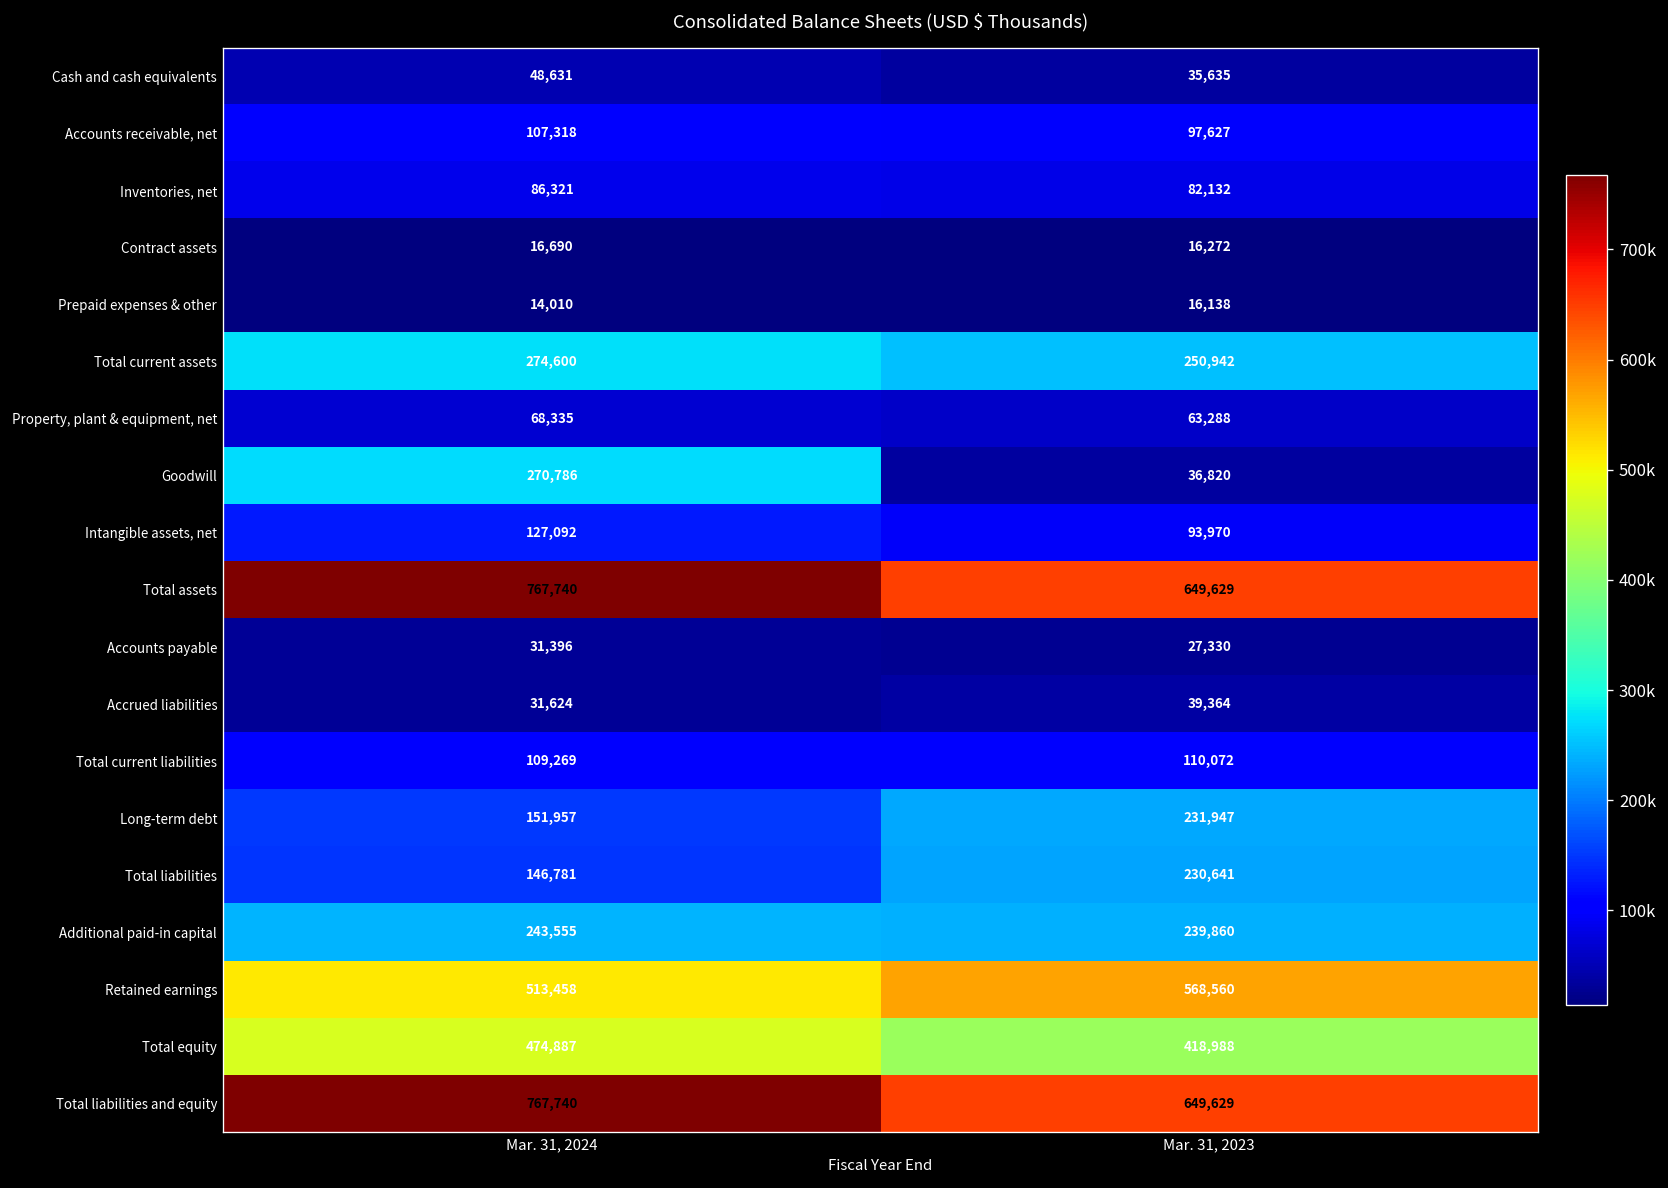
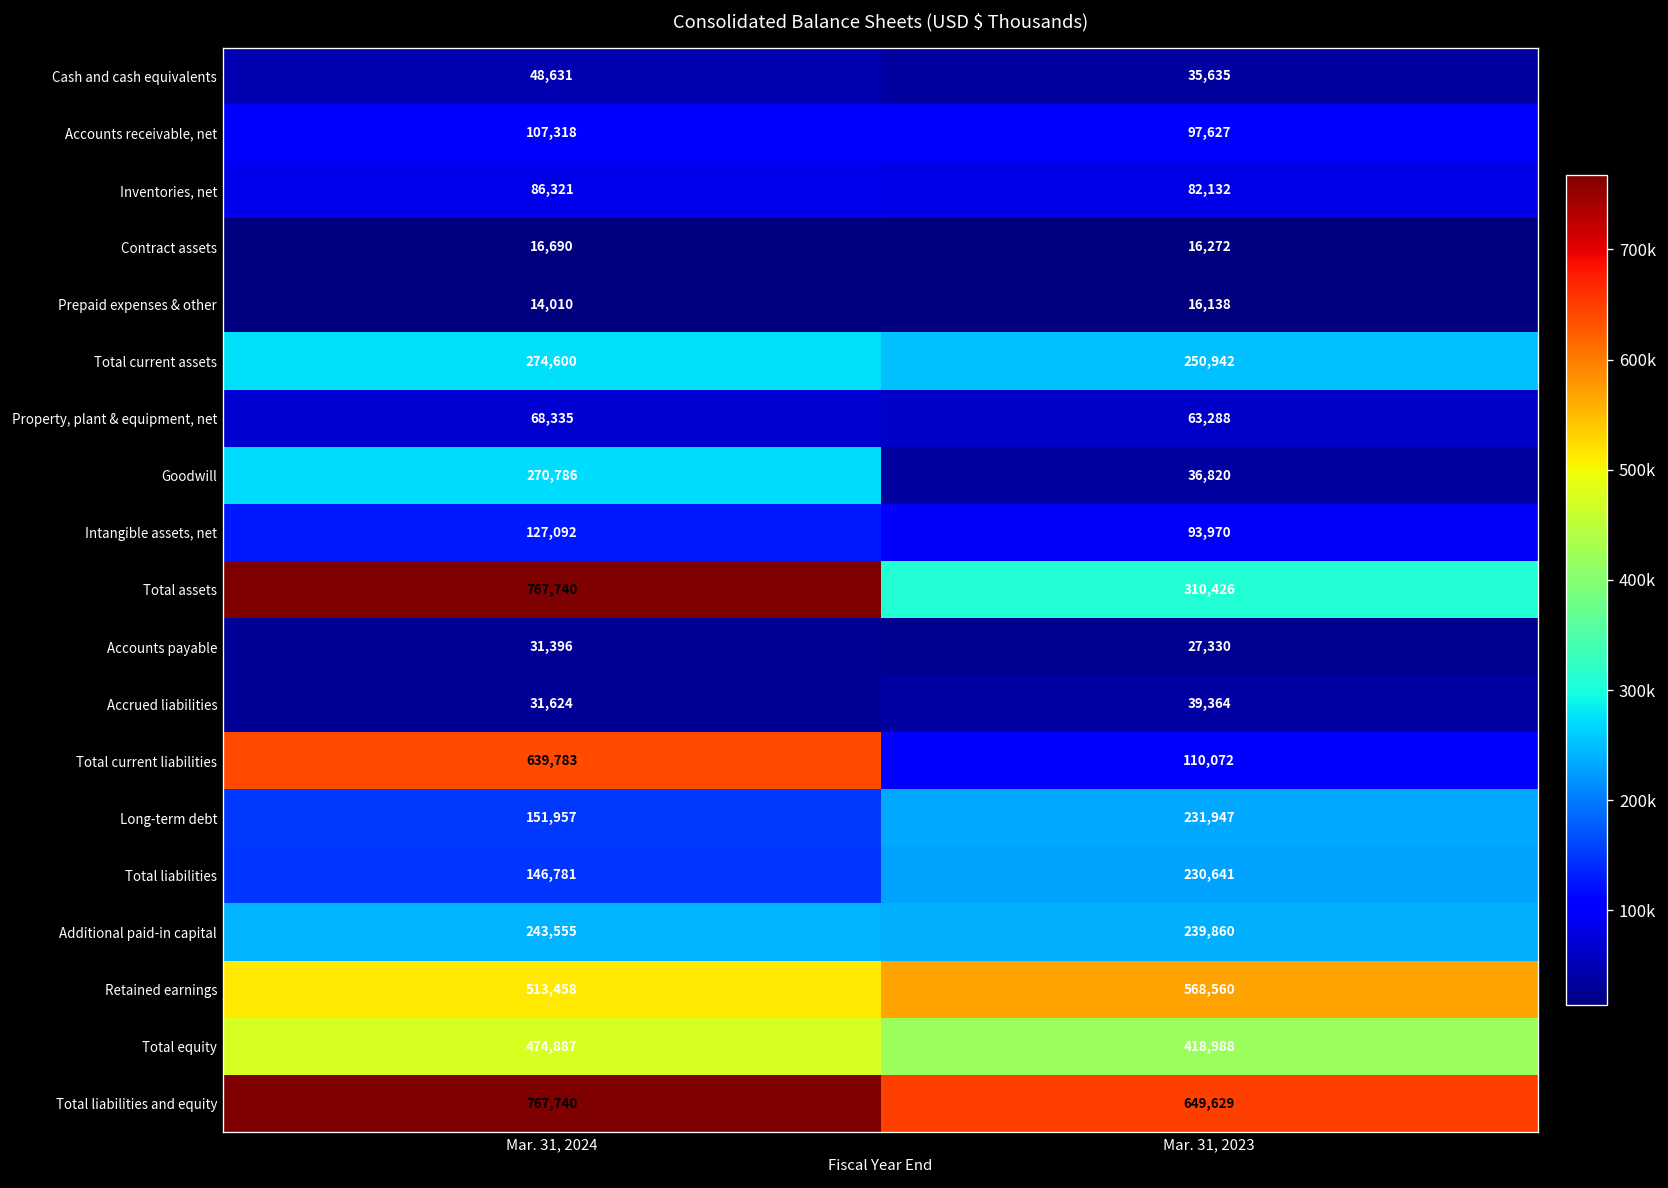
  {
    "Cash and cash equivalents": {
      "Mar. 31, 2024": "48,631",
      "Mar. 31, 2023": "35,635"
    },
    "Accounts receivable, net": {
      "Mar. 31, 2024": "107,318",
      "Mar. 31, 2023": "97,627"
    },
    "Inventories, net": {
      "Mar. 31, 2024": "86,321",
      "Mar. 31, 2023": "82,132"
    },
    "Contract assets": {
      "Mar. 31, 2024": "16,690",
      "Mar. 31, 2023": "16,272"
    },
    "Prepaid expenses & other": {
      "Mar. 31, 2024": "14,010",
      "Mar. 31, 2023": "16,138"
    },
    "Total current assets": {
      "Mar. 31, 2024": "274,600",
      "Mar. 31, 2023": "250,942"
    },
    "Property, plant & equipment, net": {
      "Mar. 31, 2024": "68,335",
      "Mar. 31, 2023": "63,288"
    },
    "Goodwill": {
      "Mar. 31, 2024": "270,786",
      "Mar. 31, 2023": "36,820"
    },
    "Intangible assets, net": {
      "Mar. 31, 2024": "127,092",
      "Mar. 31, 2023": "93,970"
    },
    "Total assets": {
      "Mar. 31, 2024": "767,740",
-     "Mar. 31, 2023": "649,629"
+     "Mar. 31, 2023": "310,426"
    },
    "Accounts payable": {
      "Mar. 31, 2024": "31,396",
      "Mar. 31, 2023": "27,330"
    },
    "Accrued liabilities": {
      "Mar. 31, 2024": "31,624",
      "Mar. 31, 2023": "39,364"
    },
    "Total current liabilities": {
-     "Mar. 31, 2024": "109,269",
+     "Mar. 31, 2024": "639,783",
      "Mar. 31, 2023": "110,072"
    },
    "Long-term debt": {
      "Mar. 31, 2024": "151,957",
      "Mar. 31, 2023": "231,947"
    },
    "Total liabilities": {
      "Mar. 31, 2024": "146,781",
      "Mar. 31, 2023": "230,641"
    },
    "Additional paid-in capital": {
      "Mar. 31, 2024": "243,555",
      "Mar. 31, 2023": "239,860"
    },
    "Retained earnings": {
      "Mar. 31, 2024": "513,458",
      "Mar. 31, 2023": "568,560"
    },
    "Total equity": {
      "Mar. 31, 2024": "474,887",
      "Mar. 31, 2023": "418,988"
    },
    "Total liabilities and equity": {
      "Mar. 31, 2024": "767,740",
      "Mar. 31, 2023": "649,629"
    }
  }
